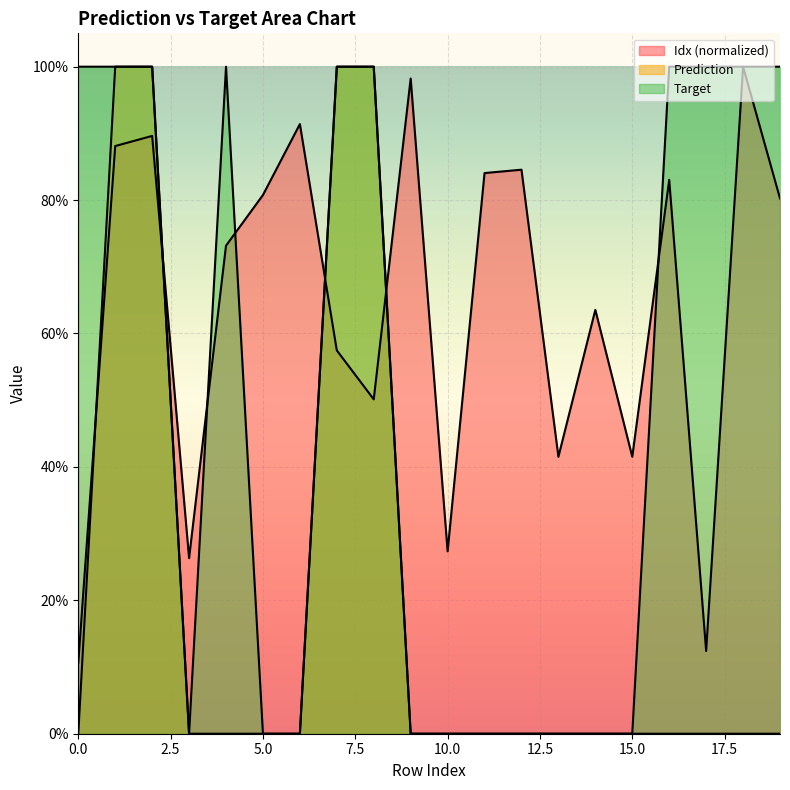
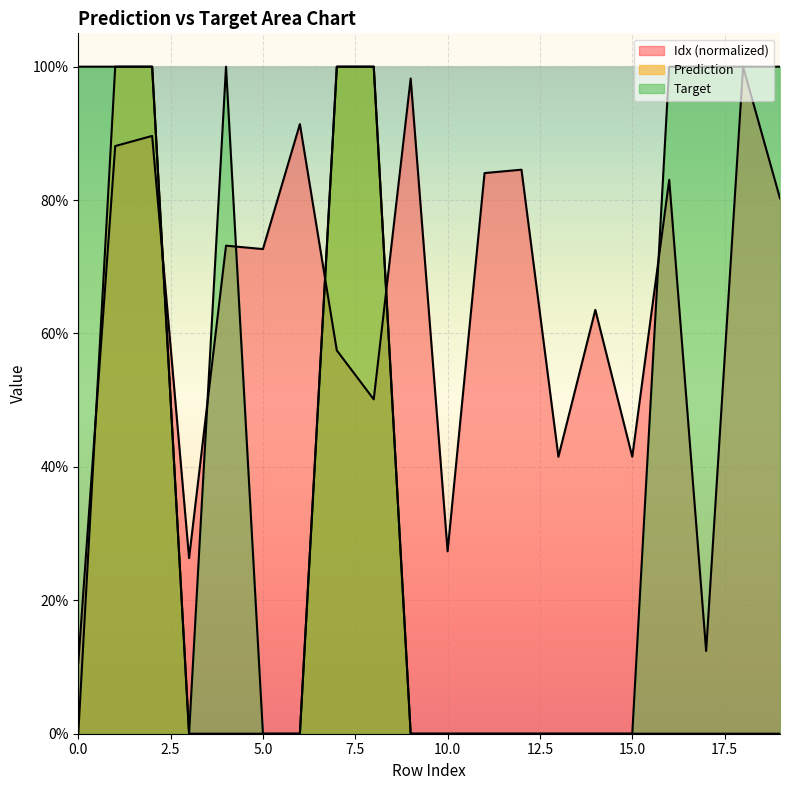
  {
    "Idx (normalized)": {
      "0.0": "11%",
-     "5.0": "81%",
+     "5.0": "73%",
      "10.0": "27%",
      "15.0": "42%"
    },
    "Prediction": {
      "0.0": "0%"
    },
    "Target": {
      "0.0": "100%"
    }
  }
